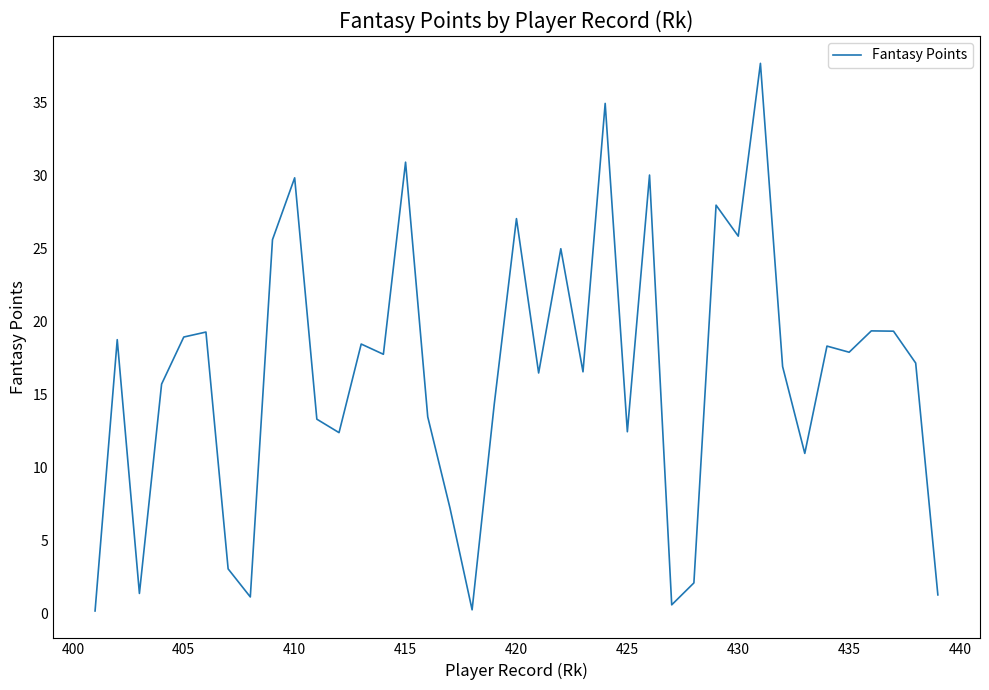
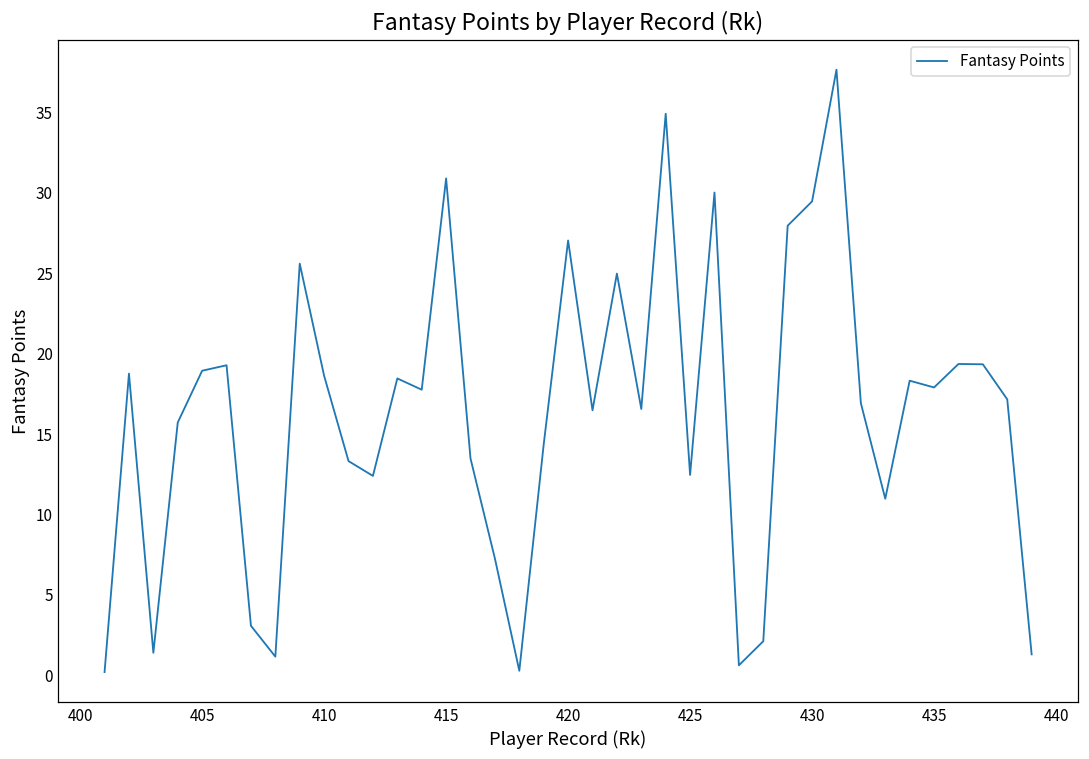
  {
    "405": 18.9,
-   "410": 29.8,
+   "410": 18.6,
    "415": 30.9,
    "420": 27.0,
    "425": 12.5,
-   "430": 25.8,
+   "430": 29.5,
    "435": 17.9
  }
